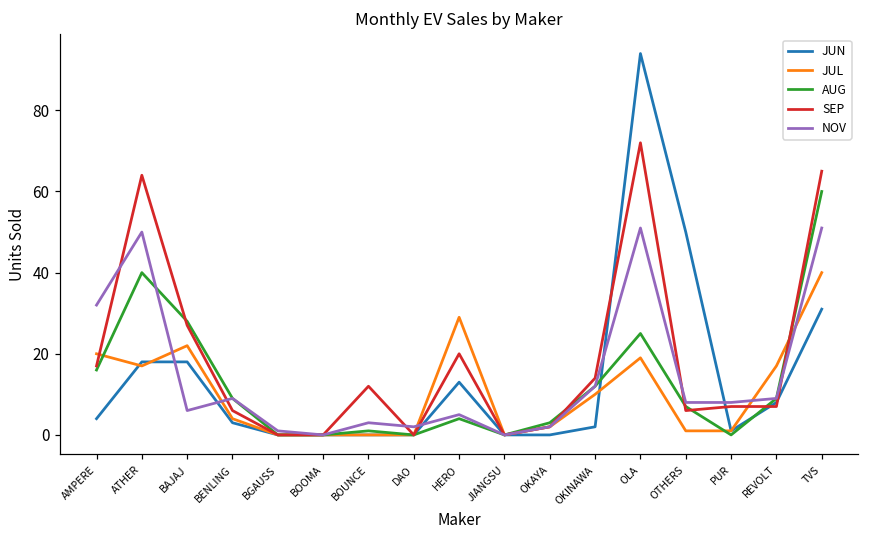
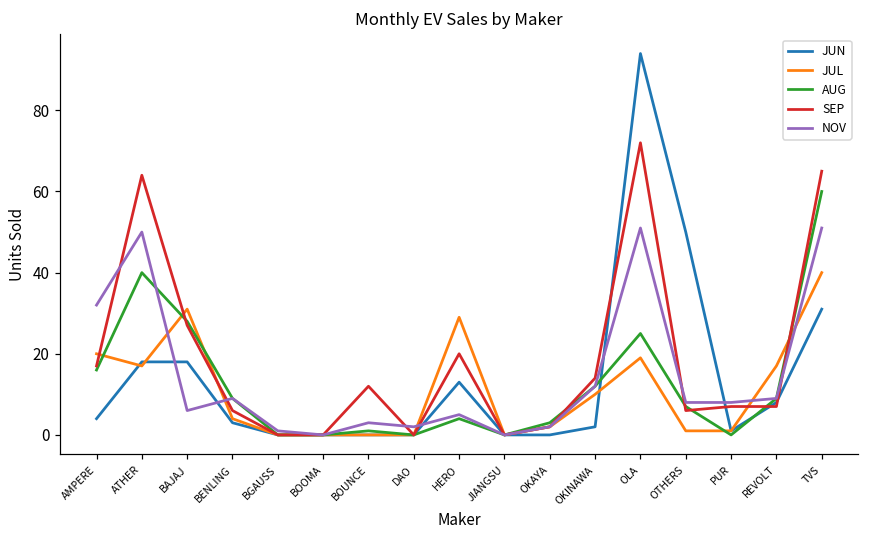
  {
    "JUN": {
      "AMPERE": 4,
      "ATHER": 18,
      "BAJAJ": 18,
      "BENLING": 3,
      "HERO": 13,
      "OKAYA": 0,
      "OKINAWA": 2,
      "OLA": 94,
      "OTHERS": 50,
      "REVOLT": 8,
      "TVS": 31
    },
    "JUL": {
      "AMPERE": 20,
      "ATHER": 17,
-     "BAJAJ": 22,
+     "BAJAJ": 31,
      "BENLING": 4,
      "HERO": 29,
      "OKINAWA": 10,
      "OLA": 19,
      "OTHERS": 1,
      "REVOLT": 17,
      "TVS": 40
    },
    "AUG": {
      "AMPERE": 16,
      "ATHER": 40,
      "BAJAJ": 28,
      "BOUNCE": 1,
      "HERO": 4,
      "OKAYA": 3,
      "OLA": 25,
      "OTHERS": 7,
      "PUR": 0,
      "TVS": 60
    },
    "SEP": {
      "AMPERE": 17,
      "ATHER": 64,
      "BAJAJ": 27,
      "BENLING": 6,
      "BOUNCE": 12,
      "HERO": 20,
      "OKINAWA": 14,
      "OLA": 72,
      "OTHERS": 6,
      "PUR": 7,
      "REVOLT": 7,
      "TVS": 65
    },
    "NOV": {
      "AMPERE": 32,
      "ATHER": 50,
      "BAJAJ": 6,
      "BGAUSS": 1,
      "BOUNCE": 3,
      "DAO": 2,
      "HERO": 5,
      "OLA": 51,
      "OTHERS": 8,
      "PUR": 8,
      "TVS": 51
    }
  }
